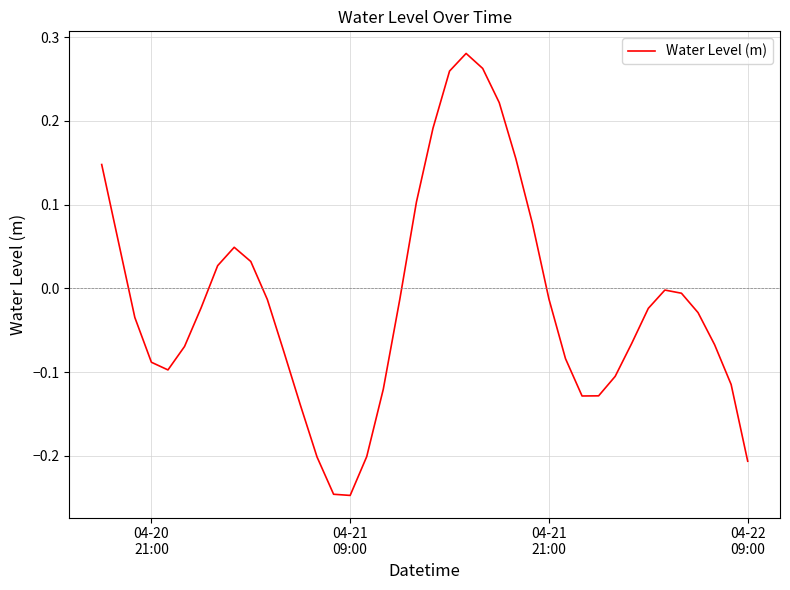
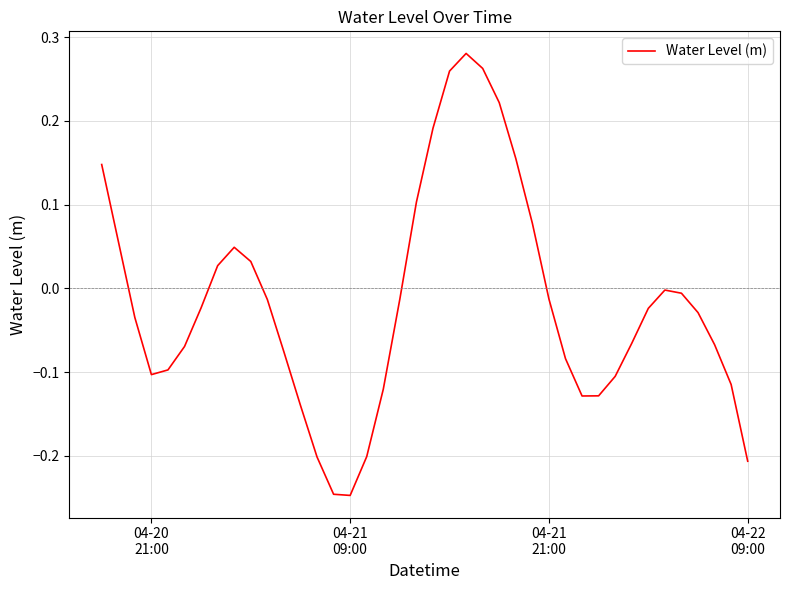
  {
-   "04-20 21:00": -0.09,
+   "04-20 21:00": -0.10,
    "04-21 09:00": -0.25,
    "04-21 21:00": -0.01,
    "04-22 09:00": -0.21
  }
